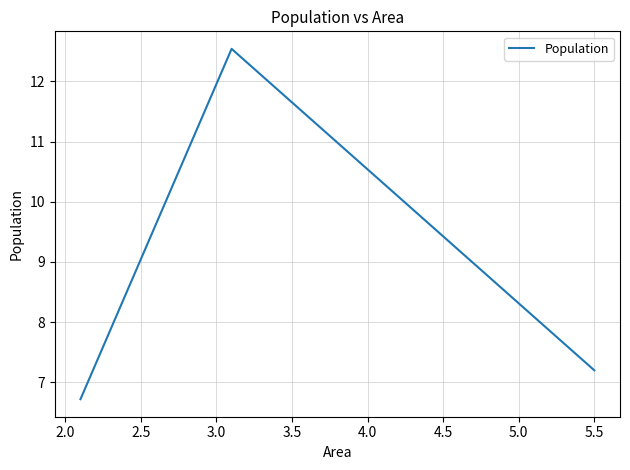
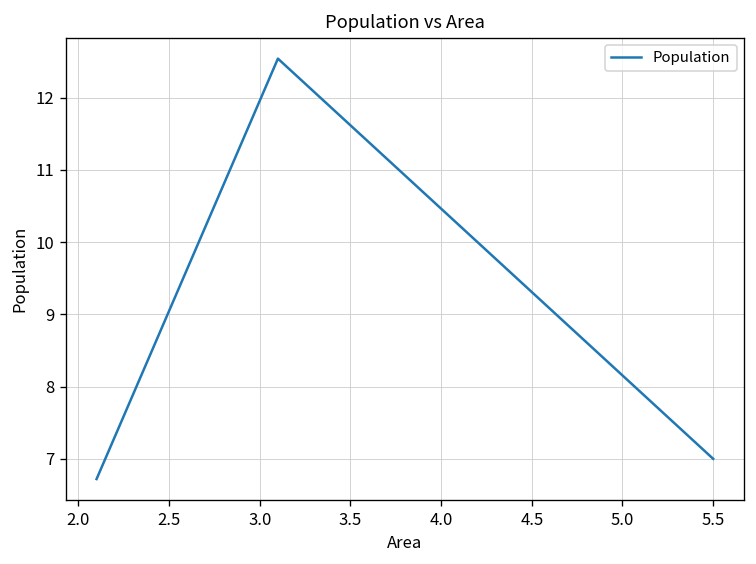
  {
-   "5.5": 7.2
+   "5.5": 7.0
  }
